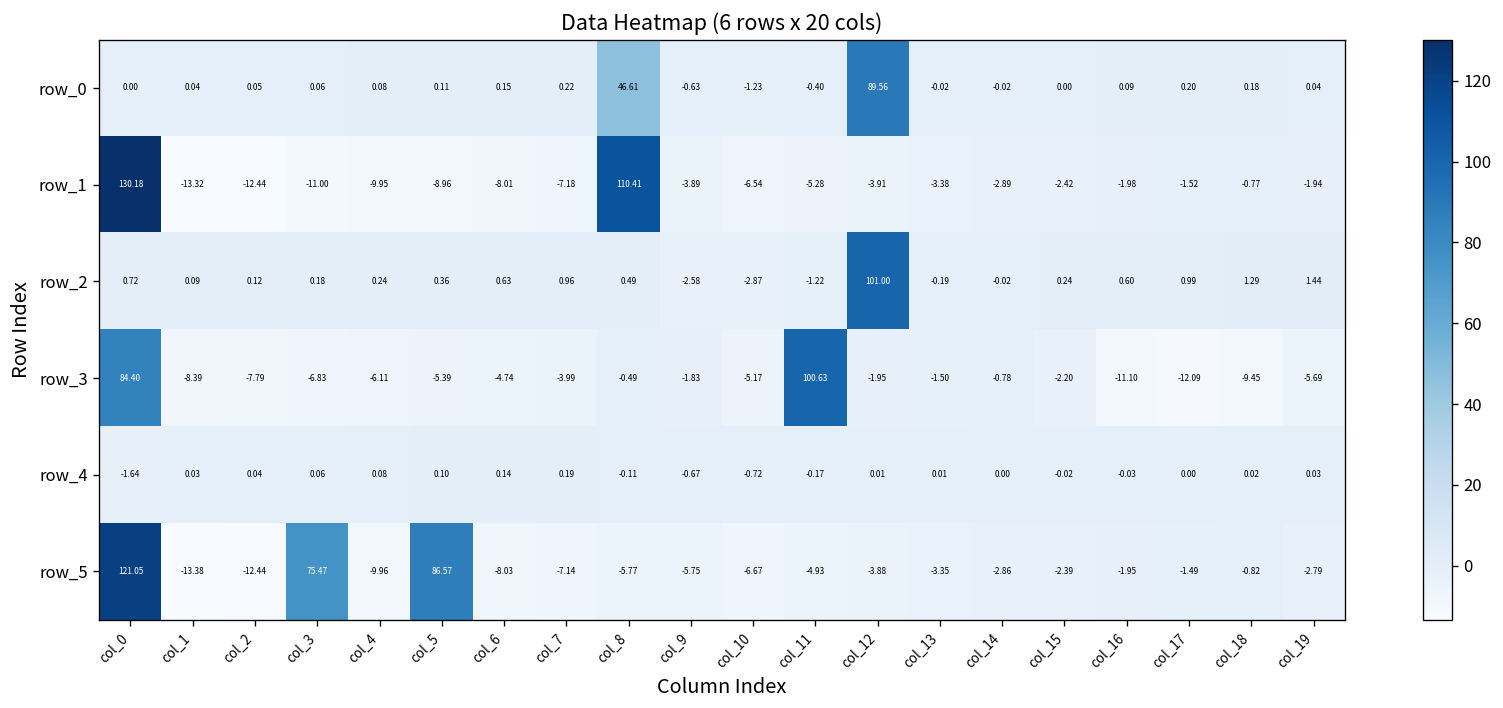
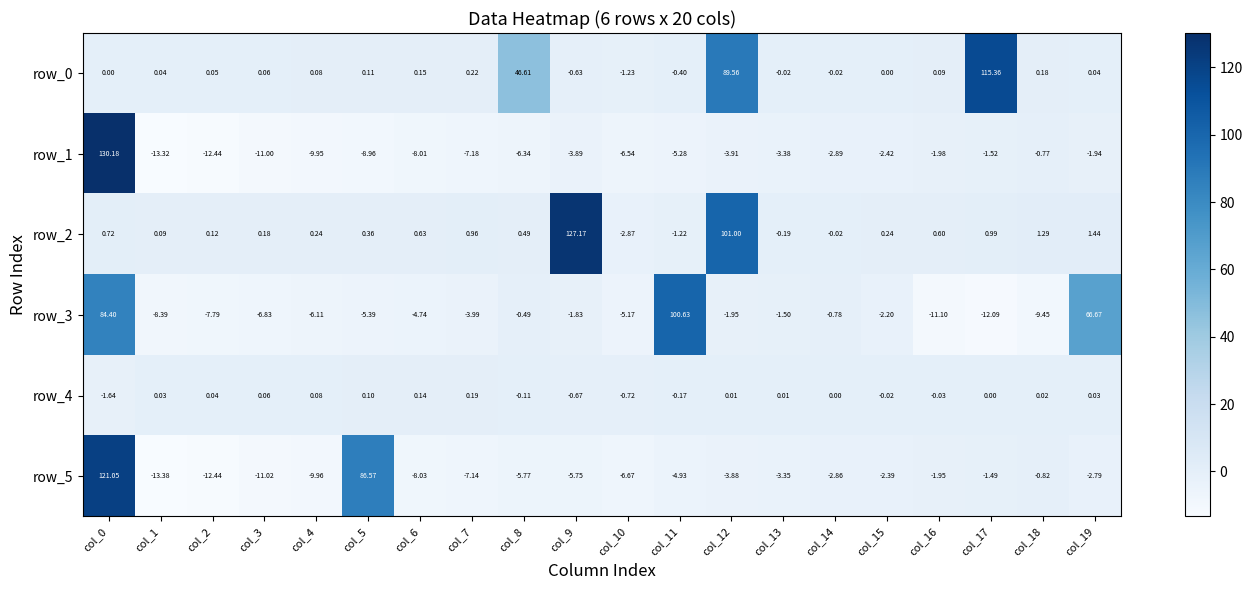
  {
    "row_0": {
      "col_0": 0.00,
      "col_1": 0.04,
      "col_2": 0.05,
      "col_3": 0.06,
      "col_4": 0.08,
      "col_5": 0.11,
      "col_6": 0.15,
      "col_7": 0.22,
      "col_8": 46.61,
      "col_9": -0.63,
      "col_10": -1.23,
      "col_11": -0.40,
      "col_12": 89.56,
      "col_13": -0.02,
      "col_14": -0.02,
      "col_15": 0.00,
      "col_16": 0.09,
-     "col_17": 0.20,
+     "col_17": 115.36,
      "col_18": 0.18,
      "col_19": 0.04
    },
    "row_1": {
      "col_0": 130.18,
      "col_1": -13.32,
      "col_2": -12.44,
      "col_3": -11.00,
      "col_4": -9.95,
      "col_5": -8.96,
      "col_6": -8.01,
      "col_7": -7.18,
-     "col_8": 110.41,
+     "col_8": -6.34,
      "col_9": -3.89,
      "col_10": -6.54,
      "col_11": -5.28,
      "col_12": -3.91,
      "col_13": -3.38,
      "col_14": -2.89,
      "col_15": -2.42,
      "col_16": -1.98,
      "col_17": -1.52,
      "col_18": -0.77,
      "col_19": -1.94
    },
    "row_2": {
      "col_0": 0.72,
      "col_1": 0.09,
      "col_2": 0.12,
      "col_3": 0.18,
      "col_4": 0.24,
      "col_5": 0.36,
      "col_6": 0.63,
      "col_7": 0.96,
      "col_8": 0.49,
-     "col_9": -2.58,
+     "col_9": 127.17,
      "col_10": -2.87,
      "col_11": -1.22,
      "col_12": 101.00,
      "col_13": -0.19,
      "col_14": -0.02,
      "col_15": 0.24,
      "col_16": 0.60,
      "col_17": 0.99,
      "col_18": 1.29,
      "col_19": 1.44
    },
    "row_3": {
      "col_0": 84.40,
      "col_1": -8.39,
      "col_2": -7.79,
      "col_3": -6.83,
      "col_4": -6.11,
      "col_5": -5.39,
      "col_6": -4.74,
      "col_7": -3.99,
      "col_8": -0.49,
      "col_9": -1.83,
      "col_10": -5.17,
      "col_11": 100.63,
      "col_12": -1.95,
      "col_13": -1.50,
      "col_14": -0.78,
      "col_15": -2.20,
      "col_16": -11.10,
      "col_17": -12.09,
      "col_18": -9.45,
-     "col_19": -5.69
+     "col_19": 66.67
    },
    "row_4": {
      "col_0": -1.64,
      "col_1": 0.03,
      "col_2": 0.04,
      "col_3": 0.06,
      "col_4": 0.08,
      "col_5": 0.10,
      "col_6": 0.14,
      "col_7": 0.19,
      "col_8": -0.11,
      "col_9": -0.67,
      "col_10": -0.72,
      "col_11": -0.17,
      "col_12": 0.01,
      "col_13": 0.01,
      "col_14": 0.00,
      "col_15": -0.02,
      "col_16": -0.03,
      "col_17": 0.00,
      "col_18": 0.02,
      "col_19": 0.03
    },
    "row_5": {
      "col_0": 121.05,
      "col_1": -13.38,
      "col_2": -12.44,
-     "col_3": 75.47,
+     "col_3": -11.02,
      "col_4": -9.96,
      "col_5": 86.57,
      "col_6": -8.03,
      "col_7": -7.14,
      "col_8": -5.77,
      "col_9": -5.75,
      "col_10": -6.67,
      "col_11": -4.93,
      "col_12": -3.88,
      "col_13": -3.35,
      "col_14": -2.86,
      "col_15": -2.39,
      "col_16": -1.95,
      "col_17": -1.49,
      "col_18": -0.82,
      "col_19": -2.79
    }
  }
